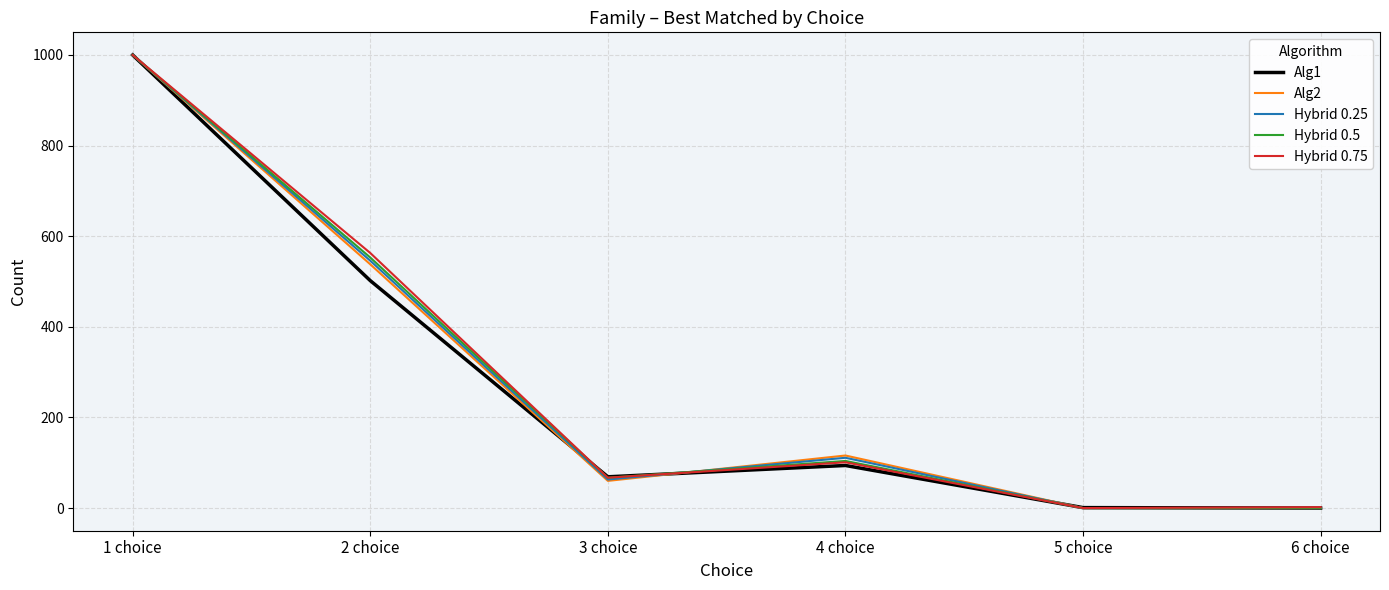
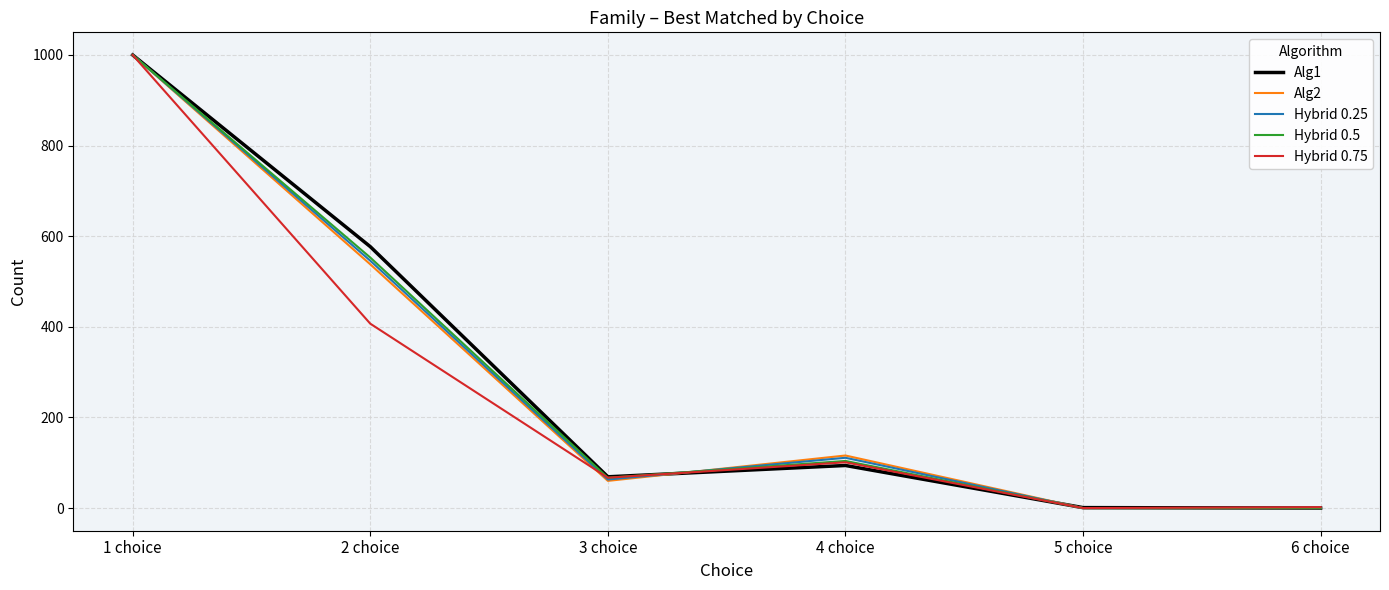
  {
    "Alg1": {
-     "2 choice": 500,
+     "2 choice": 580,
      "4 choice": 90
    },
    "Alg2": {
      "2 choice": 540
    },
    "Hybrid 0.25": {
      "2 choice": 550
    },
    "Hybrid 0.5": {
      "2 choice": 550
    },
    "Hybrid 0.75": {
-     "2 choice": 560
+     "2 choice": 410
    }
  }
